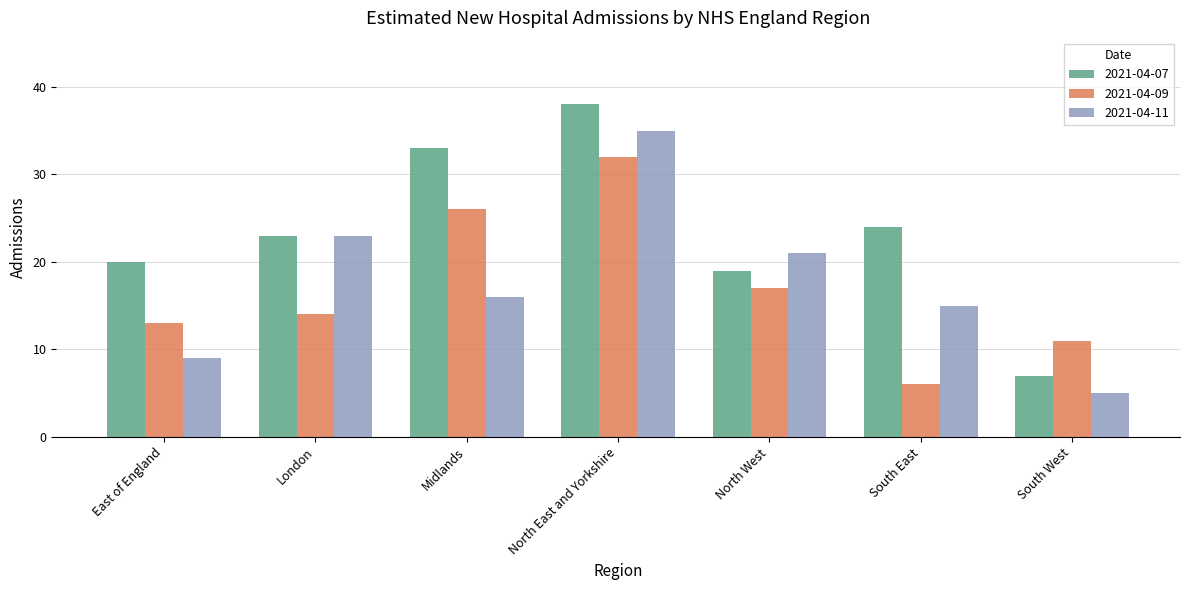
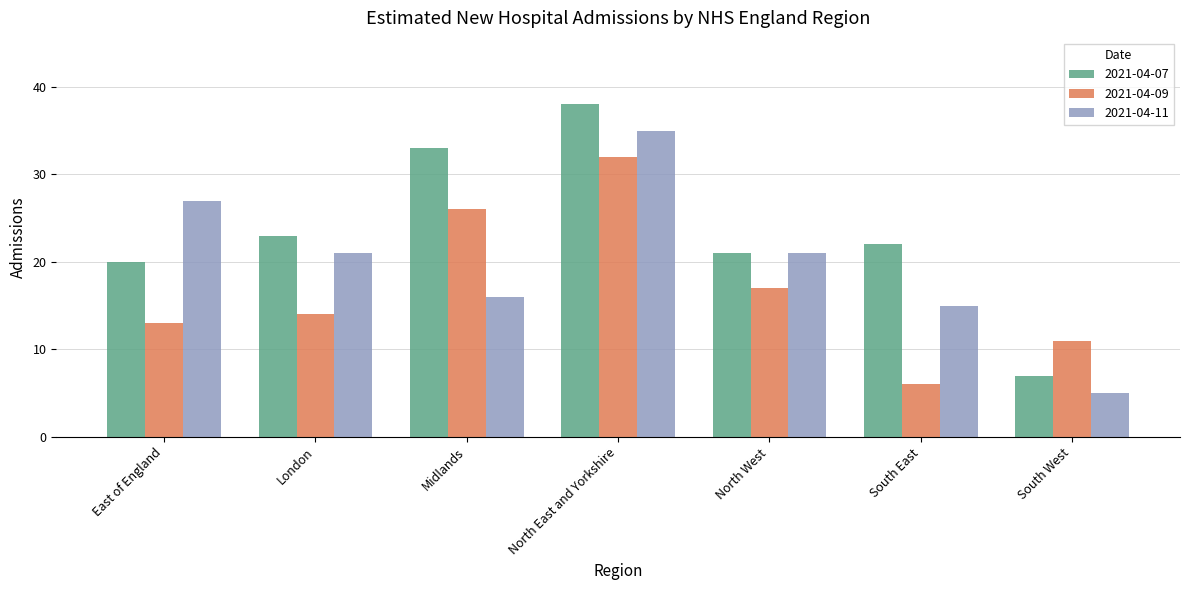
  {
    "2021-04-07": {
      "East of England": 20,
      "London": 23,
      "Midlands": 33,
      "North East and Yorkshire": 38,
-     "North West": 19,
-     "South East": 24,
+     "North West": 21,
+     "South East": 22,
      "South West": 7
    },
    "2021-04-09": {
      "East of England": 13,
      "London": 14,
      "Midlands": 26,
      "North East and Yorkshire": 32,
      "North West": 17,
      "South East": 6,
      "South West": 11
    },
    "2021-04-11": {
-     "East of England": 9,
-     "London": 23,
+     "East of England": 27,
+     "London": 21,
      "Midlands": 16,
      "North East and Yorkshire": 35,
      "North West": 21,
      "South East": 15,
      "South West": 5
    }
  }
